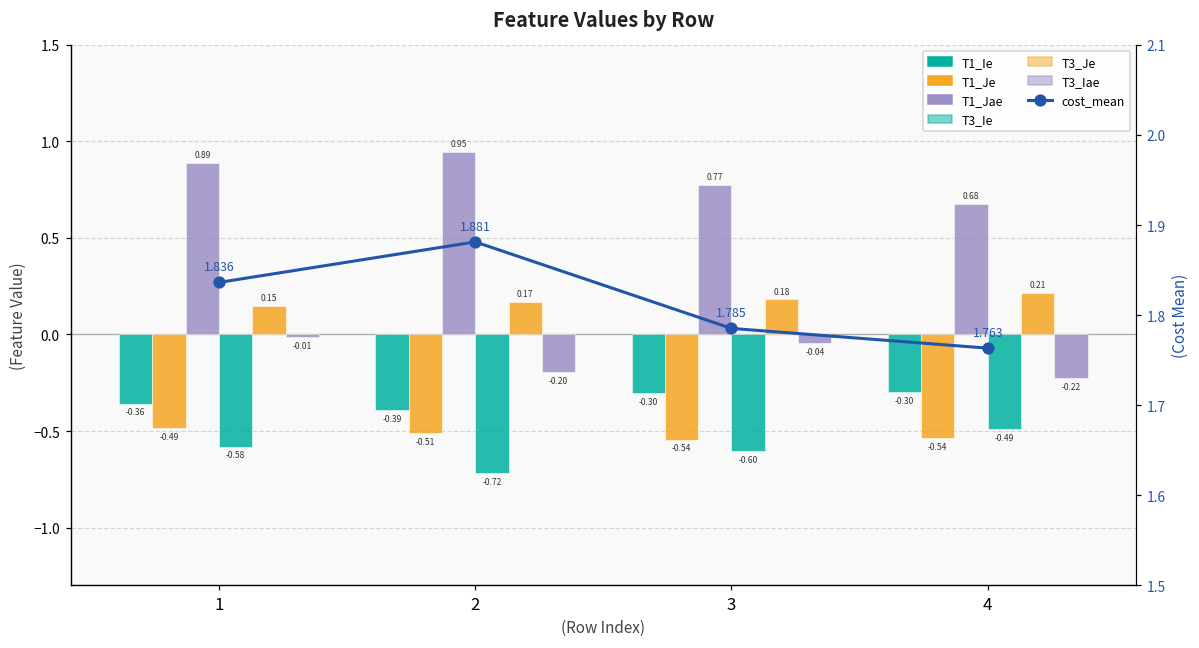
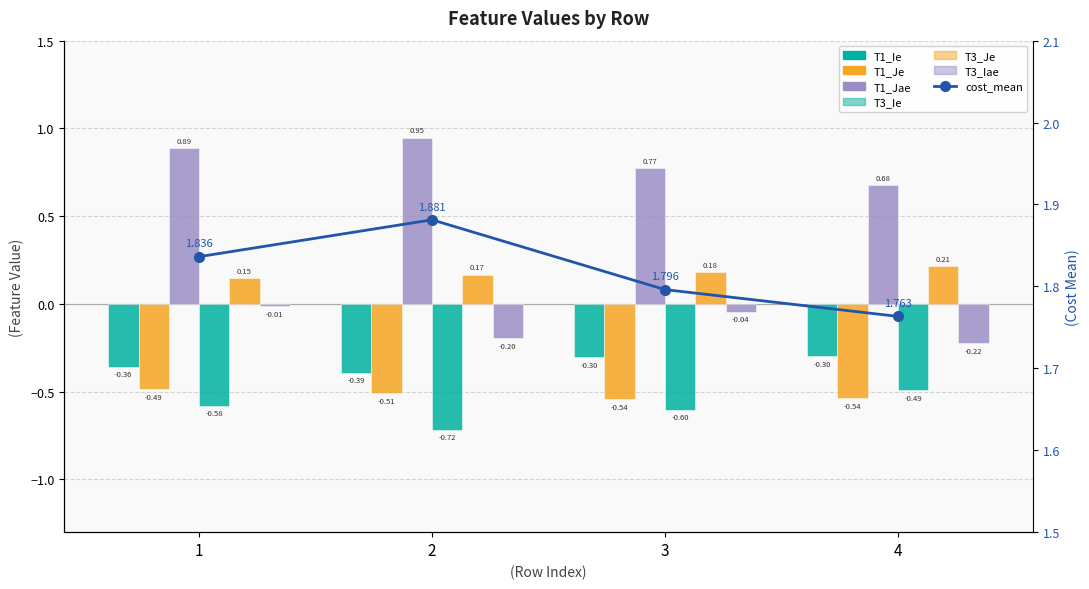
  {
    "cost_mean": {
      "1": 1.836,
      "2": 1.881,
-     "3": 1.785,
+     "3": 1.796,
      "4": 1.763
    }
  }
